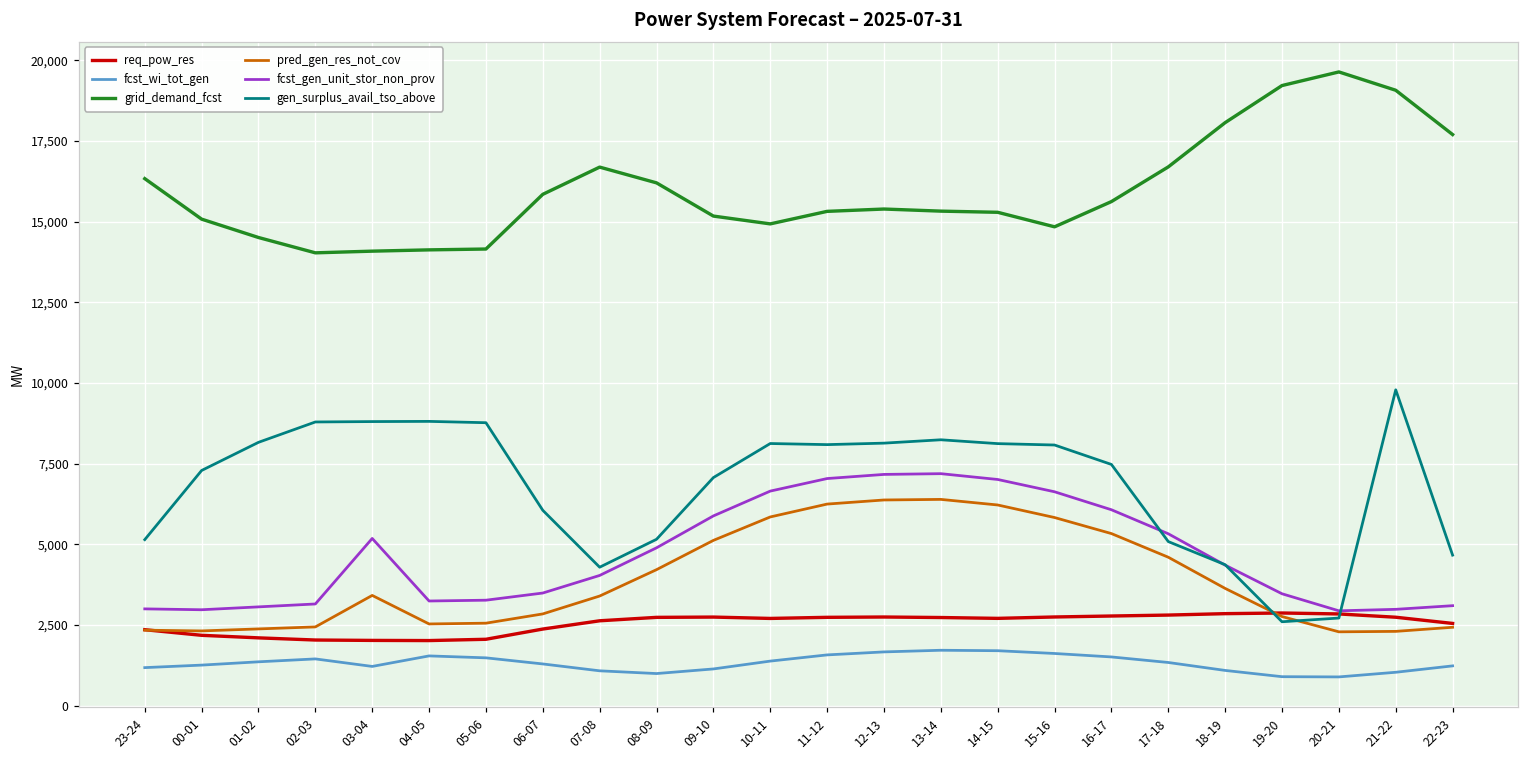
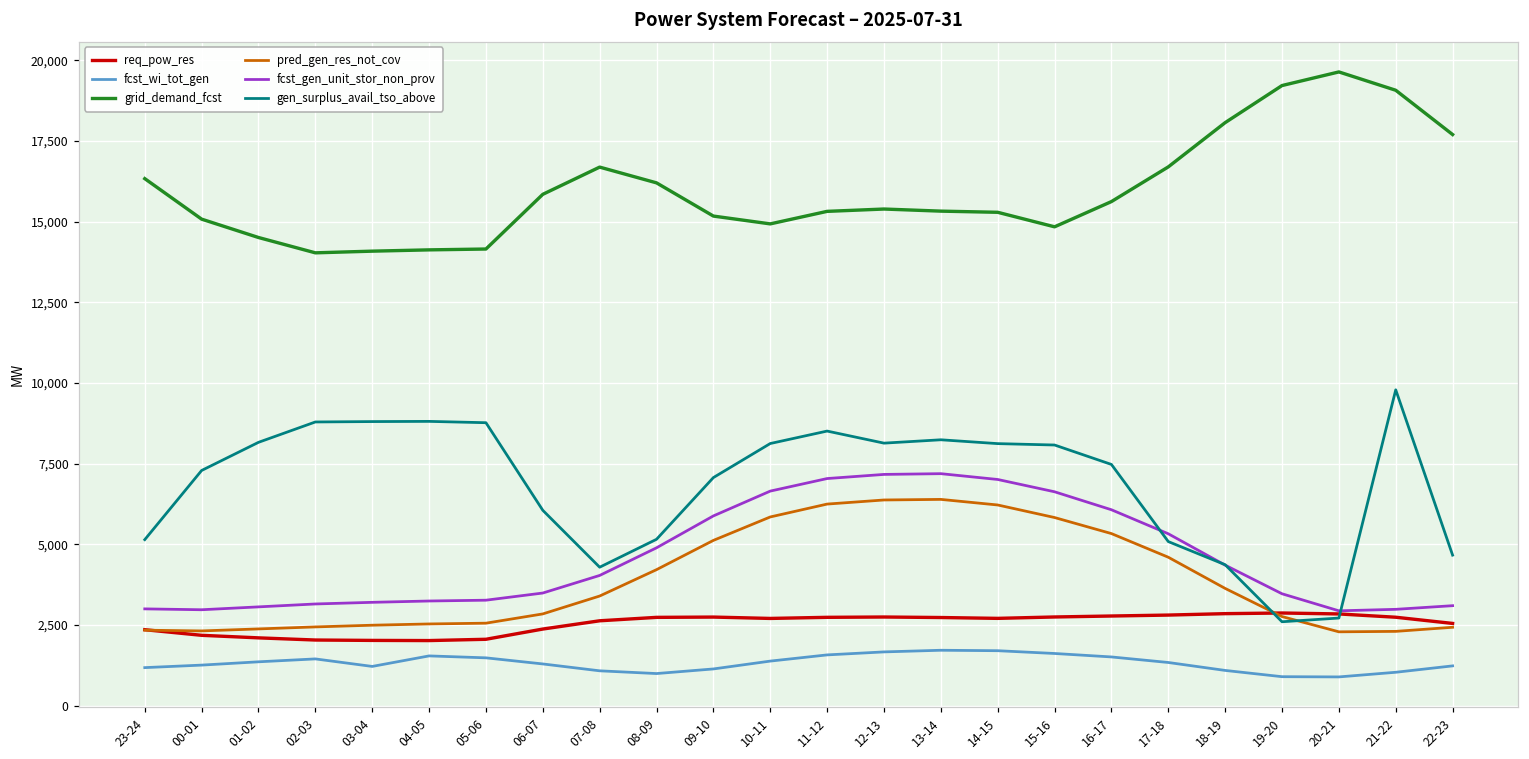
  {
    "req_pow_res": {
      "00-01": "2,200",
      "01-02": "2,100",
      "02-03": "2,000",
      "03-04": "2,000",
      "04-05": "2,000",
      "05-06": "2,100",
      "06-07": "2,400",
      "07-08": "2,600",
      "08-09": "2,700",
      "09-10": "2,700",
      "10-11": "2,700",
      "11-12": "2,700",
      "12-13": "2,800",
      "13-14": "2,700",
      "14-15": "2,700",
      "15-16": "2,800",
      "16-17": "2,800",
      "17-18": "2,800",
      "18-19": "2,900",
      "19-20": "2,900",
      "20-21": "2,800",
      "21-22": "2,700",
      "22-23": "2,600"
    },
    "fcst_wi_tot_gen": {
      "23-24": "1,200",
      "00-01": "1,300",
      "01-02": "1,400",
      "02-03": "1,500",
      "03-04": "1,200",
      "04-05": "1,500",
      "05-06": "1,500",
      "06-07": "1,300",
      "07-08": "1,100",
      "08-09": "1,000",
      "09-10": "1,100",
      "10-11": "1,400",
      "11-12": "1,600",
      "12-13": "1,700",
      "13-14": "1,700",
      "14-15": "1,700",
      "15-16": "1,600",
      "16-17": "1,500",
      "17-18": "1,300",
      "18-19": "1,100",
      "19-20": "900",
      "20-21": "900",
      "21-22": "1,000",
      "22-23": "1,200"
    },
    "grid_demand_fcst": {
      "23-24": "16,300",
      "00-01": "15,100",
      "01-02": "14,500",
      "02-03": "14,000",
      "03-04": "14,100",
      "04-05": "14,100",
      "05-06": "14,200",
      "06-07": "15,800",
      "07-08": "16,700",
      "08-09": "16,200",
      "09-10": "15,200",
      "10-11": "14,900",
      "11-12": "15,300",
      "12-13": "15,400",
      "13-14": "15,300",
      "14-15": "15,300",
      "15-16": "14,800",
      "16-17": "15,600",
      "17-18": "16,700",
      "18-19": "18,100",
      "19-20": "19,200",
      "20-21": "19,600",
      "21-22": "19,100",
      "22-23": "17,700"
    },
    "pred_gen_res_not_cov": {
      "00-01": "2,300",
      "01-02": "2,400",
      "02-03": "2,400",
-     "03-04": "3,400",
+     "03-04": "2,500",
      "04-05": "2,500",
      "05-06": "2,600",
      "06-07": "2,800",
      "07-08": "3,400",
      "08-09": "4,200",
      "09-10": "5,100",
      "10-11": "5,900",
      "11-12": "6,300",
      "12-13": "6,400",
      "13-14": "6,400",
      "14-15": "6,200",
      "15-16": "5,800",
      "16-17": "5,300",
      "17-18": "4,600",
      "18-19": "3,600",
      "19-20": "2,800",
      "20-21": "2,300",
      "21-22": "2,300",
      "22-23": "2,400"
    },
    "fcst_gen_unit_stor_non_prov": {
      "23-24": "3,000",
      "00-01": "3,000",
      "01-02": "3,100",
      "02-03": "3,200",
-     "03-04": "5,200",
+     "03-04": "3,200",
      "04-05": "3,200",
      "05-06": "3,300",
      "06-07": "3,500",
      "07-08": "4,000",
      "08-09": "4,900",
      "09-10": "5,900",
      "10-11": "6,700",
      "11-12": "7,000",
      "12-13": "7,200",
      "13-14": "7,200",
      "14-15": "7,000",
      "15-16": "6,600",
      "16-17": "6,100",
      "17-18": "5,300",
      "19-20": "3,500",
      "20-21": "2,900",
      "21-22": "3,000",
      "22-23": "3,100"
    },
    "gen_surplus_avail_tso_above": {
      "23-24": "5,100",
      "00-01": "7,300",
      "01-02": "8,200",
      "02-03": "8,800",
      "03-04": "8,800",
      "04-05": "8,800",
      "05-06": "8,800",
      "06-07": "6,100",
      "07-08": "4,300",
      "08-09": "5,200",
      "09-10": "7,100",
      "10-11": "8,100",
-     "11-12": "8,100",
+     "11-12": "8,500",
      "12-13": "8,100",
      "13-14": "8,200",
      "14-15": "8,100",
      "15-16": "8,100",
      "16-17": "7,500",
      "17-18": "5,100",
      "19-20": "2,600",
      "20-21": "2,700",
      "21-22": "9,800",
      "22-23": "4,700"
    }
  }
